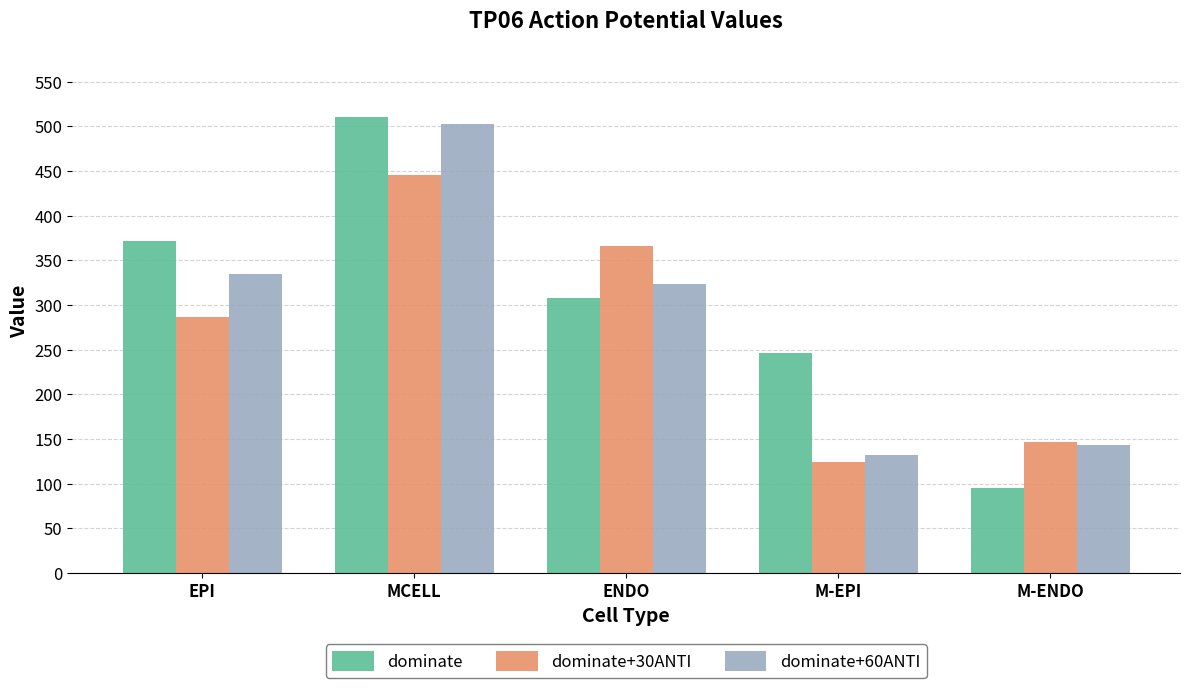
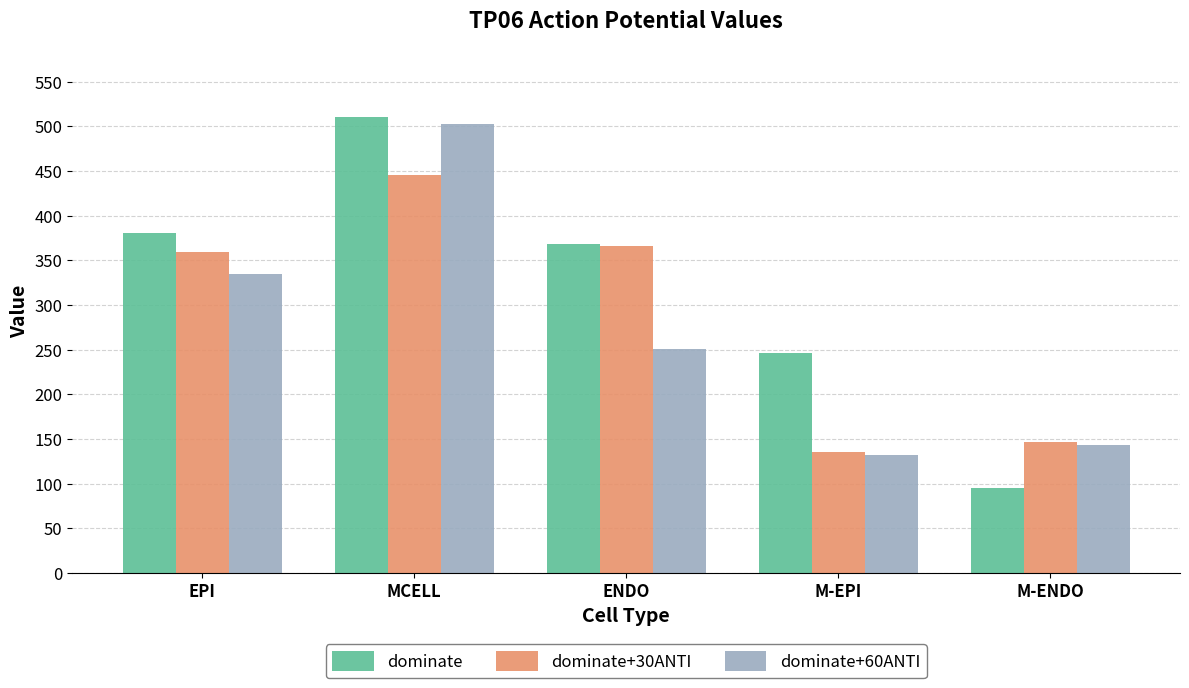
  {
    "dominate": {
-     "EPI": 370,
+     "EPI": 380,
      "MCELL": 510,
-     "ENDO": 310,
+     "ENDO": 370,
      "M-EPI": 250,
      "M-ENDO": 100
    },
    "dominate+30ANTI": {
-     "EPI": 290,
+     "EPI": 360,
      "MCELL": 450,
      "ENDO": 370,
-     "M-EPI": 120,
+     "M-EPI": 140,
      "M-ENDO": 150
    },
    "dominate+60ANTI": {
      "EPI": 330,
      "MCELL": 500,
-     "ENDO": 320,
+     "ENDO": 250,
      "M-EPI": 130,
      "M-ENDO": 140
    }
  }
